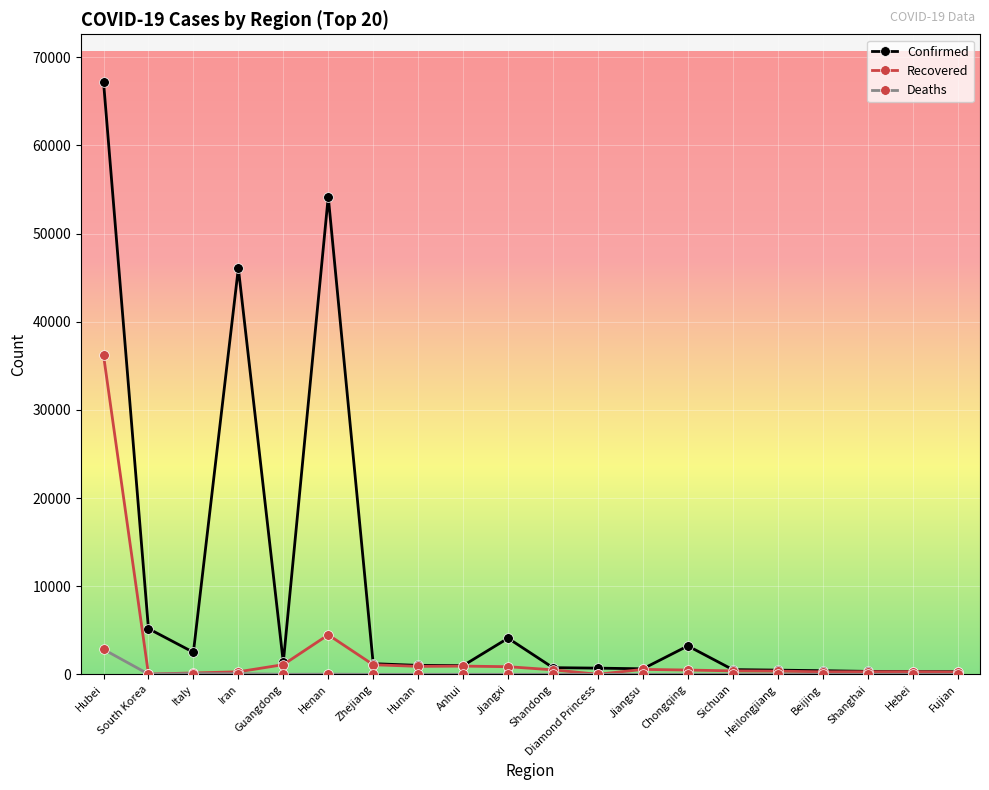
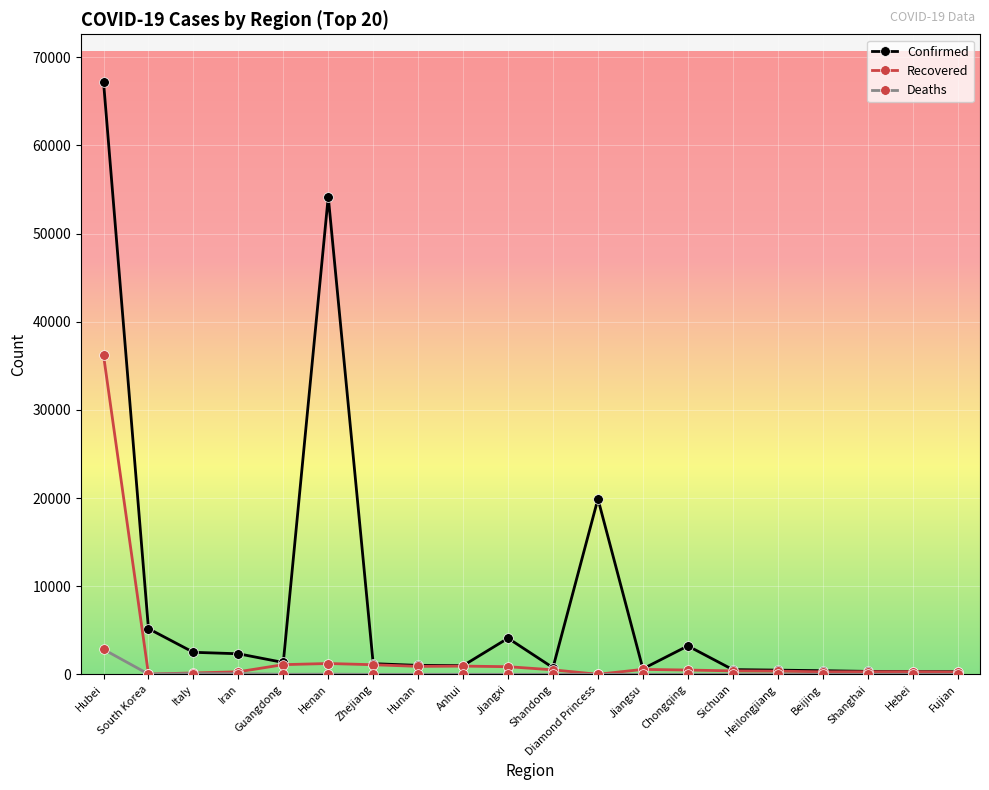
  {
    "Confirmed": {
      "Hubei": 67000,
      "South Korea": 5000,
      "Italy": 3000,
-     "Iran": 46000,
+     "Iran": 2000,
      "Henan": 54000,
      "Jiangxi": 4000,
-     "Diamond Princess": 1000,
+     "Diamond Princess": 20000,
      "Chongqing": 3000
    },
    "Recovered": {
      "Hubei": 36000,
-     "Henan": 4000,
+     "Henan": 1000,
      "Jiangxi": 1000,
      "Chongqing": 0
    },
    "Deaths": {
      "Hubei": 3000,
      "Guangdong": 0,
      "Henan": 0,
      "Zhejiang": 0,
      "Hunan": 0,
      "Anhui": 0,
      "Jiangxi": 0,
      "Shandong": 0,
      "Jiangsu": 0,
      "Chongqing": 0,
      "Sichuan": 0,
      "Heilongjiang": 0,
      "Hebei": 0
    }
  }
